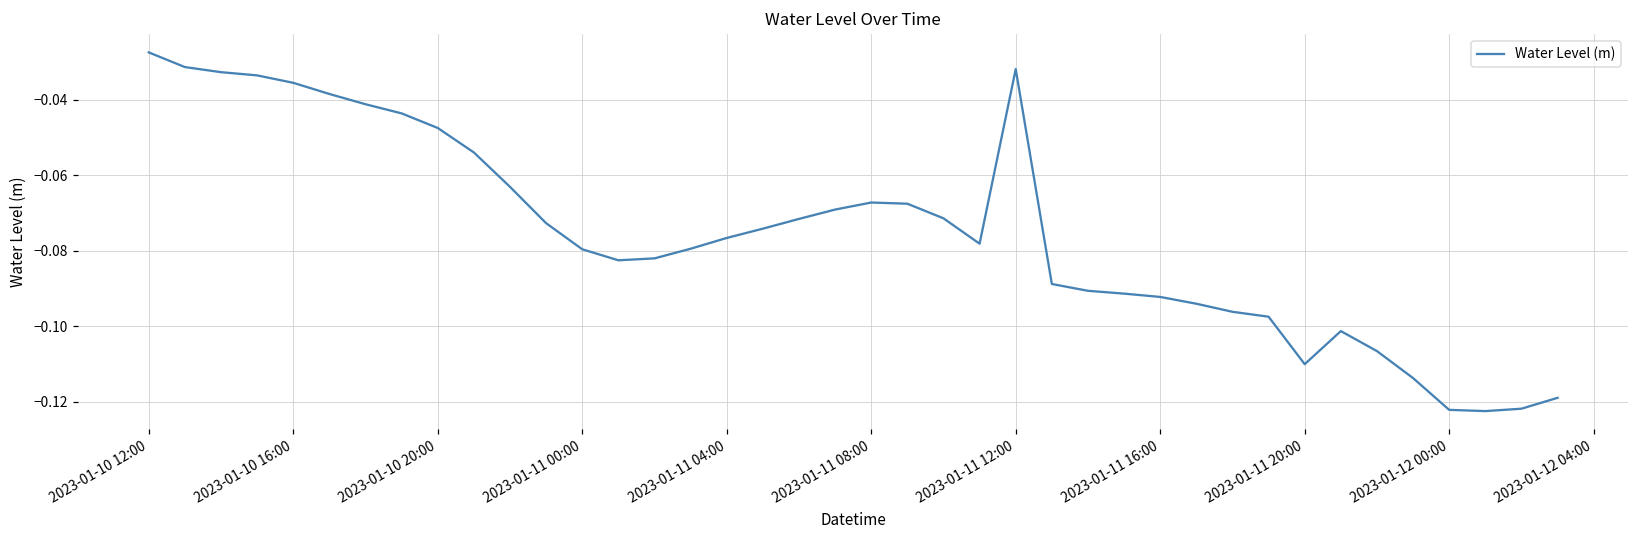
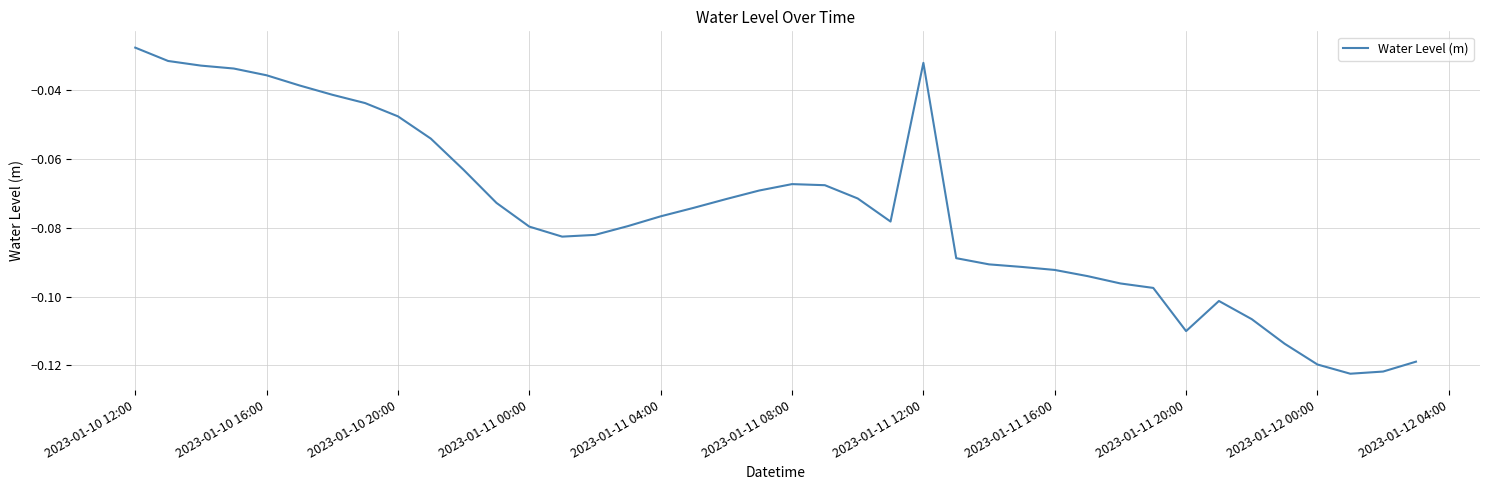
  {
    "2023-01-10 12:00": -0.028,
    "2023-01-10 16:00": -0.036,
    "2023-01-10 20:00": -0.048,
    "2023-01-11 00:00": -0.080,
    "2023-01-11 04:00": -0.077,
    "2023-01-11 08:00": -0.067,
    "2023-01-11 12:00": -0.032,
    "2023-01-11 16:00": -0.092,
    "2023-01-11 20:00": -0.110,
-   "2023-01-12 00:00": -0.122
+   "2023-01-12 00:00": -0.120
  }
